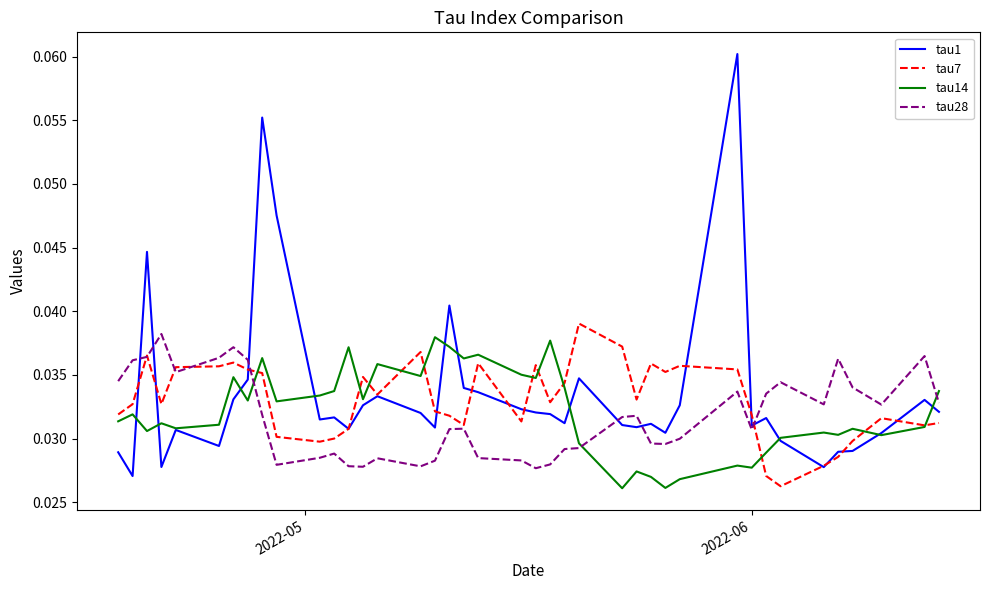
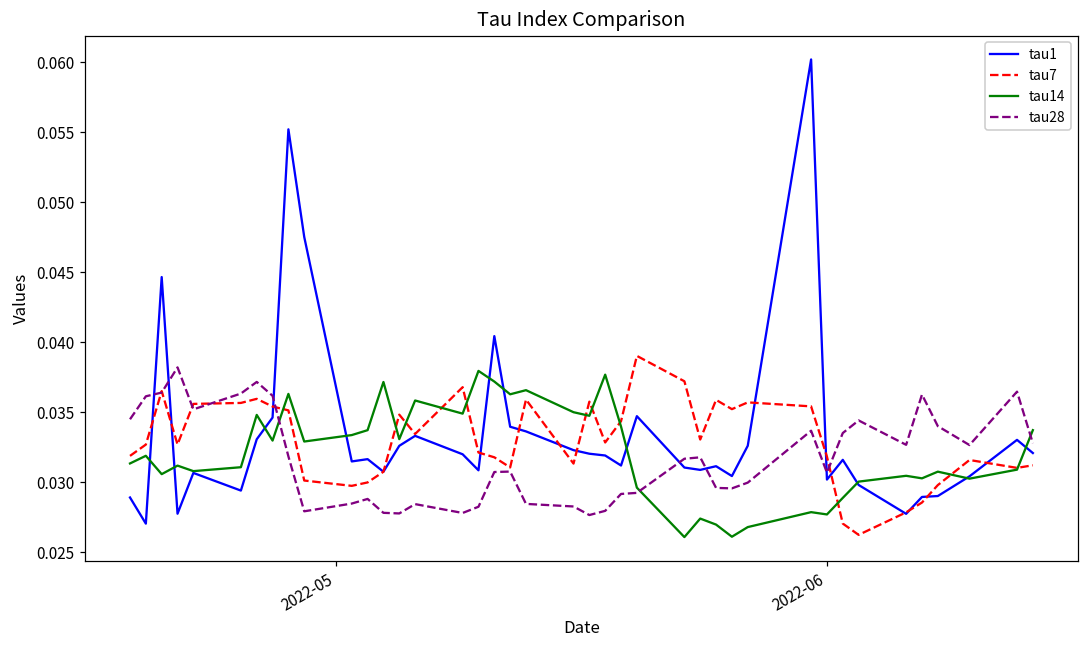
  {
    "tau1": {
-     "2022-06": 0.0310
+     "2022-06": 0.0302
    },
    "tau7": {
      "2022-06": 0.0318
    },
    "tau14": {
      "2022-06": 0.0277
    },
    "tau28": {
      "2022-06": 0.0307
    }
  }
